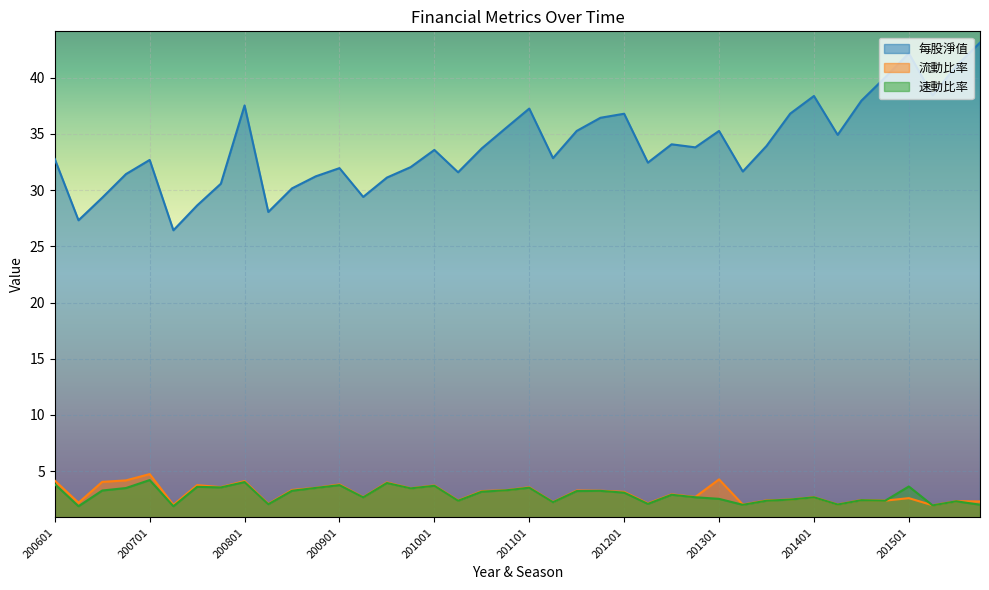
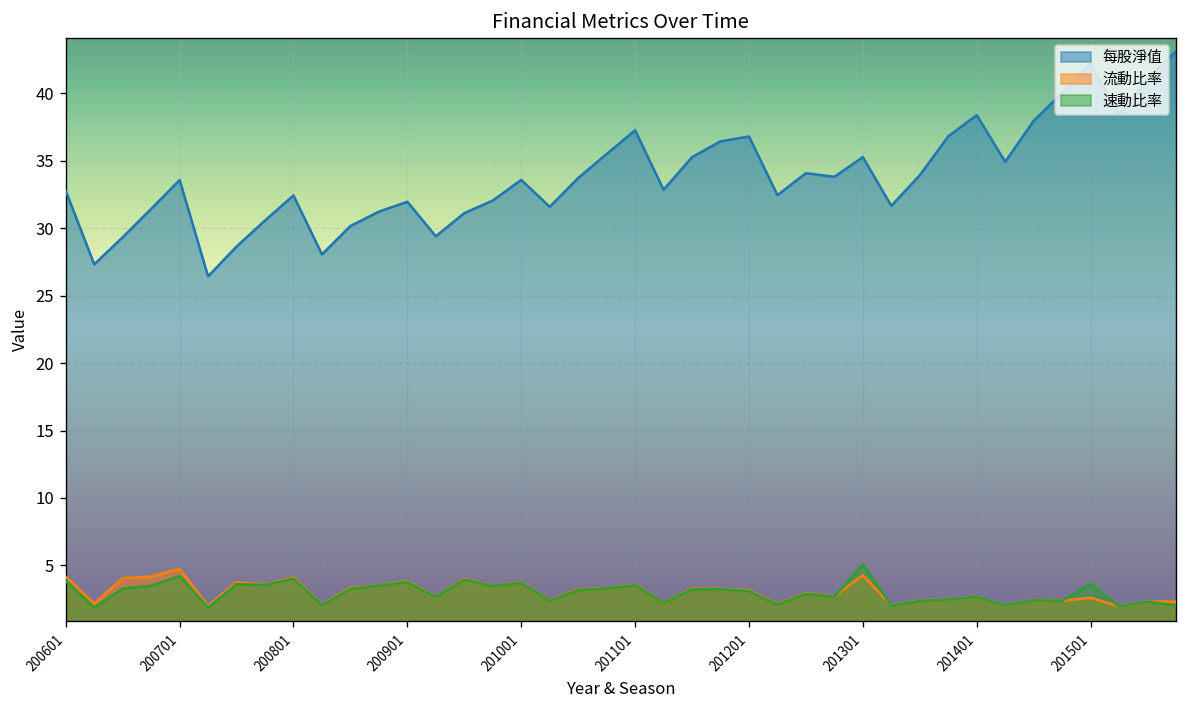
  {
    "每股淨值": {
      "200601": 32.8,
-     "200701": 32.7,
-     "200801": 37.5,
+     "200701": 33.6,
+     "200801": 32.4,
      "200901": 32.0,
      "201001": 33.6,
      "201101": 37.3,
      "201201": 36.8,
      "201301": 35.3,
      "201401": 38.4
    },
    "流動比率": {
      "200601": 4.2,
      "200701": 4.7,
      "201301": 4.3,
      "201501": 2.6
    },
    "速動比率": {
      "200601": 3.9,
      "200701": 4.2,
-     "201301": 2.5,
+     "201301": 5.1,
      "201501": 3.6
    }
  }
